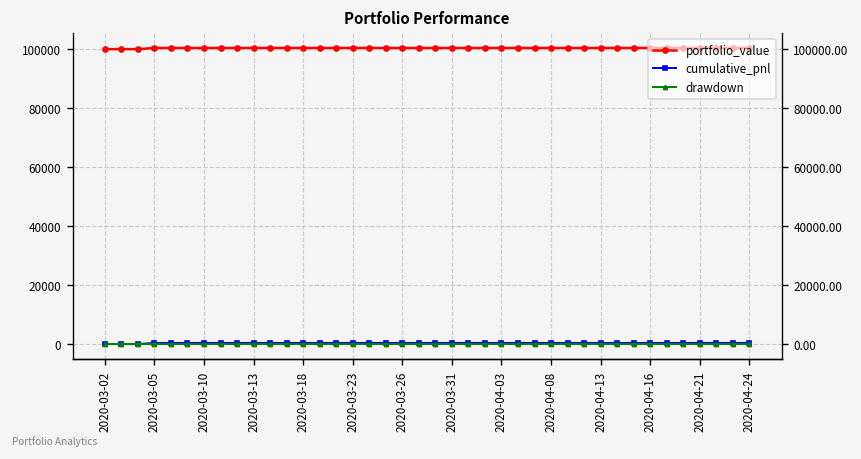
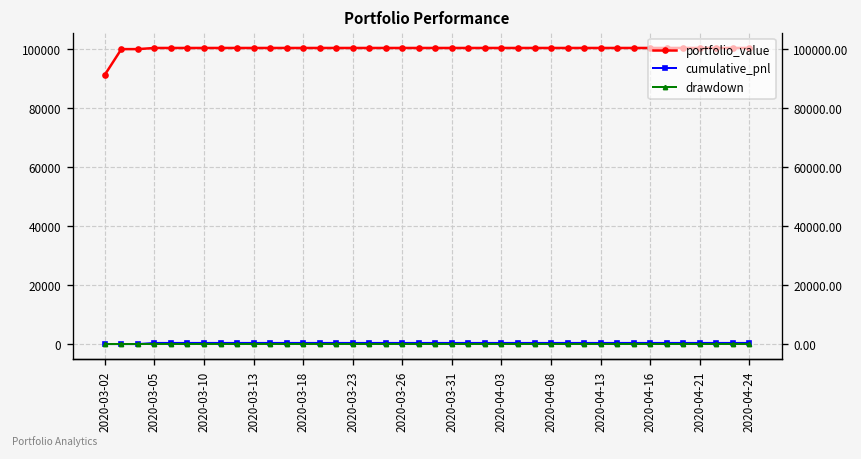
  {
    "portfolio_value": {
-     "2020-03-02": 100000,
+     "2020-03-02": 91000,
      "2020-03-05": 100000,
      "2020-03-10": 100000,
      "2020-03-13": 100000,
      "2020-03-18": 100000,
      "2020-03-23": 100000,
      "2020-03-26": 100000,
      "2020-03-31": 100000,
      "2020-04-03": 100000,
      "2020-04-08": 100000,
      "2020-04-13": 100000
    }
  }
